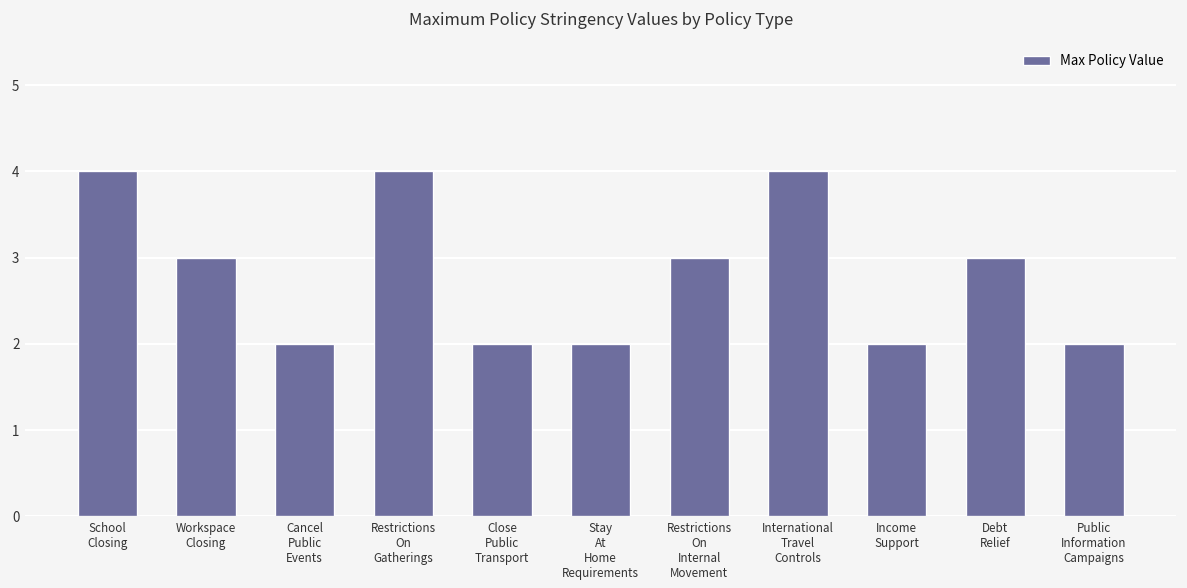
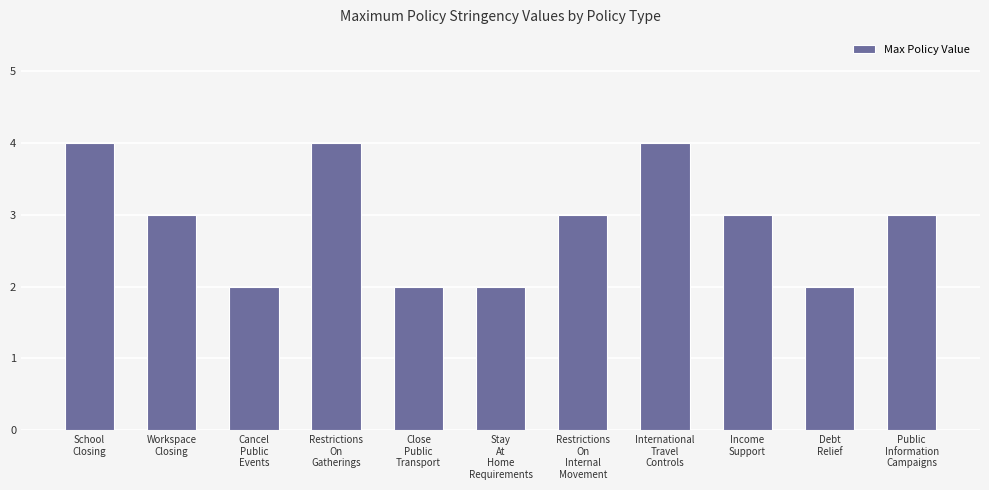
  {
    "School Closing": 4,
    "Workspace Closing": 3,
    "Cancel Public Events": 2,
    "Restrictions On Gatherings": 4,
    "Close Public Transport": 2,
    "Stay At Home Requirements": 2,
    "Restrictions On Internal Movement": 3,
    "International Travel Controls": 4,
-   "Income Support": 2,
-   "Debt Relief": 3,
-   "Public Information Campaigns": 2
+   "Income Support": 3,
+   "Debt Relief": 2,
+   "Public Information Campaigns": 3
  }
